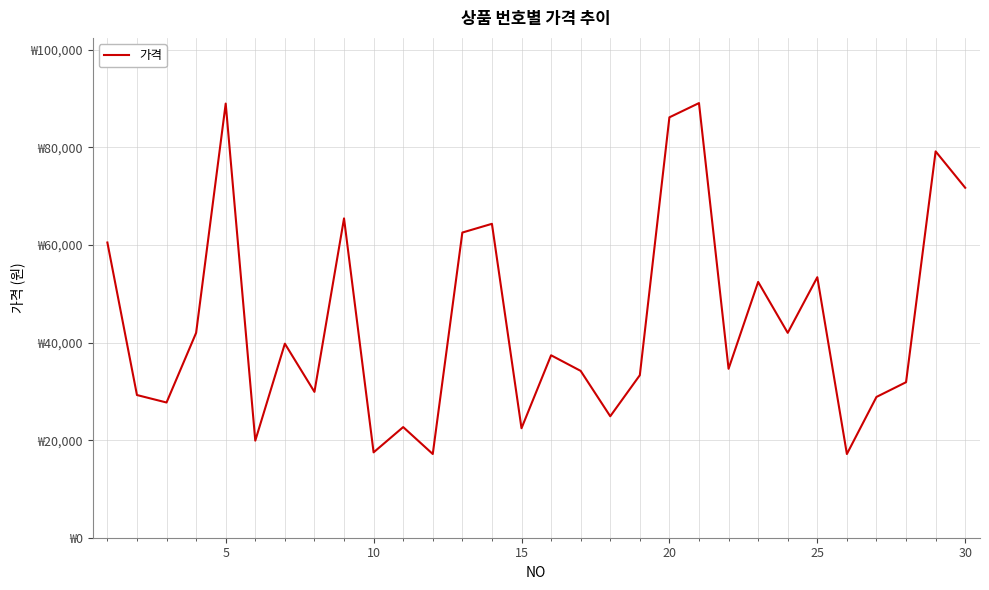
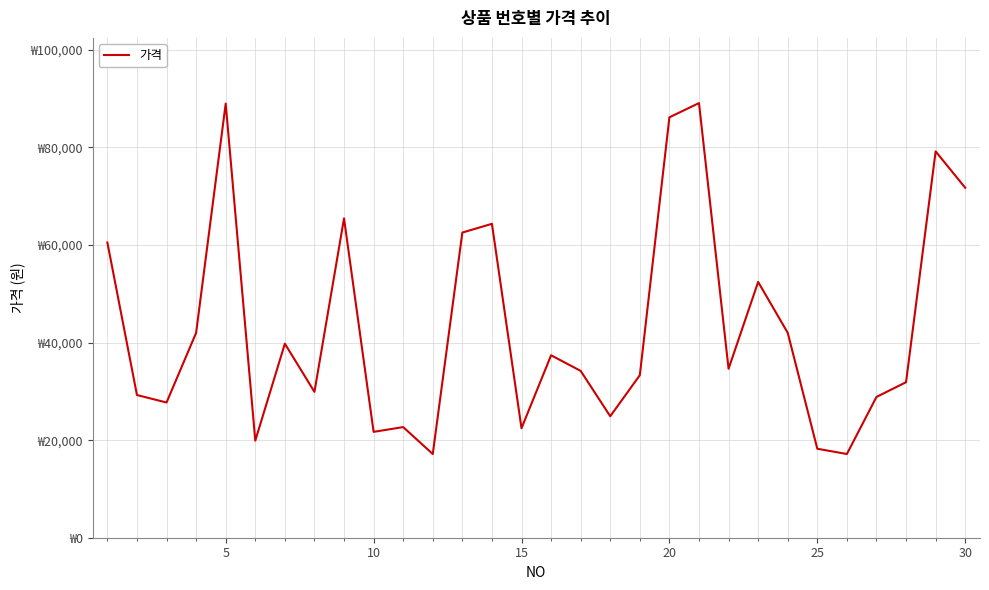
  {
    "5": "₩89,000",
-   "10": "₩18,000",
+   "10": "₩22,000",
    "15": "₩22,000",
    "20": "₩86,000",
-   "25": "₩53,000",
+   "25": "₩18,000",
    "30": "₩72,000"
  }
